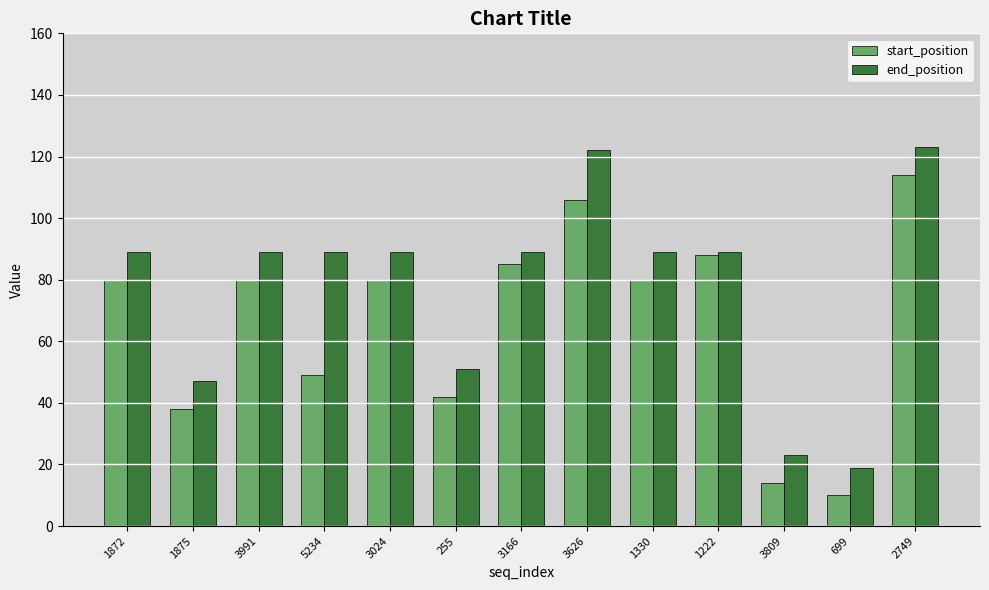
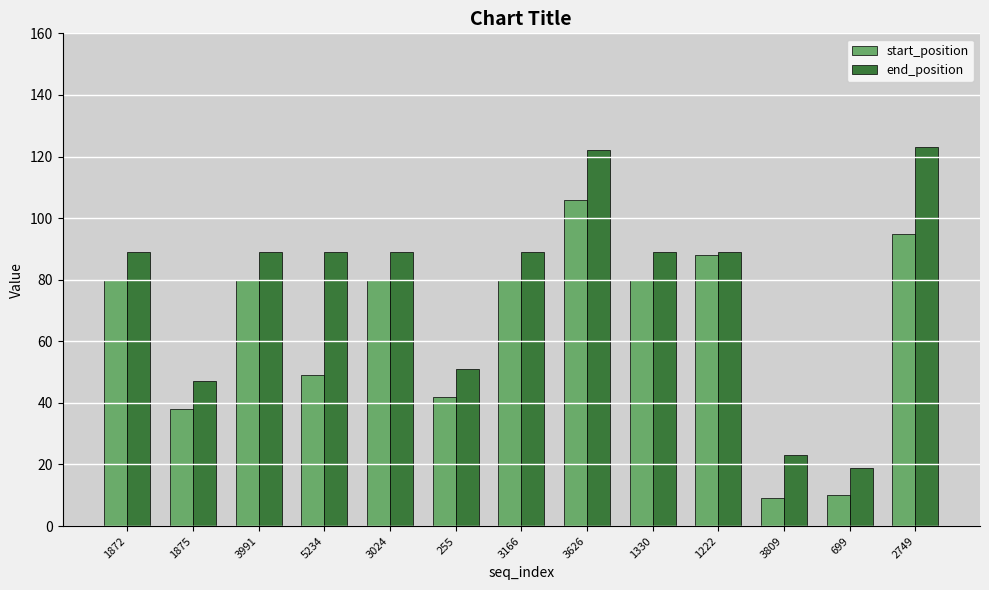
  {
    "start_position": {
      "1872": 80,
      "1875": 38,
      "3991": 80,
      "5234": 49,
      "3024": 80,
      "255": 42,
-     "3166": 85,
+     "3166": 80,
      "3626": 106,
      "1330": 80,
      "1222": 88,
-     "3809": 14,
+     "3809": 9,
      "699": 10,
-     "2749": 114
+     "2749": 95
    },
    "end_position": {
      "1872": 89,
      "1875": 47,
      "3991": 89,
      "5234": 89,
      "3024": 89,
      "255": 51,
      "3166": 89,
      "3626": 122,
      "1330": 89,
      "1222": 89,
      "3809": 23,
      "699": 19,
      "2749": 123
    }
  }
